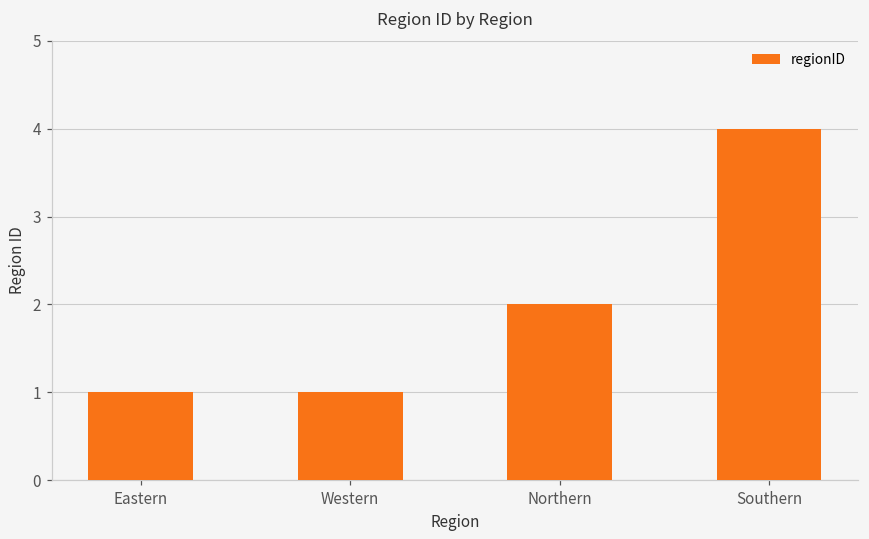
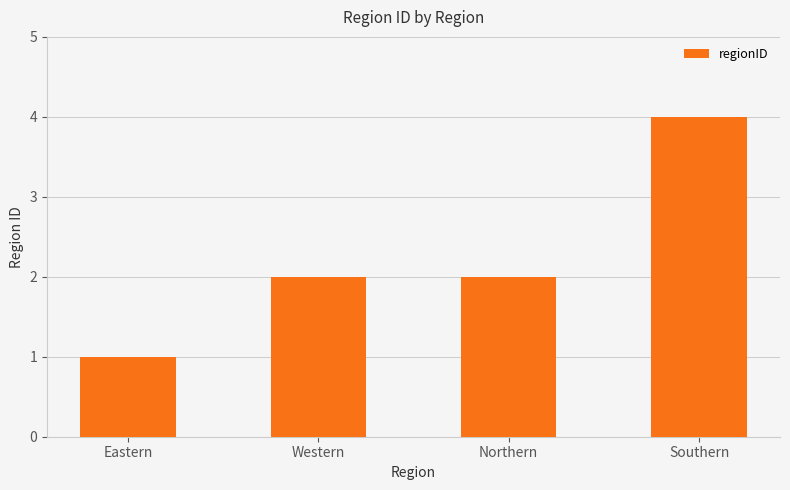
  {
    "Eastern": 1,
-   "Western": 1,
+   "Western": 2,
    "Northern": 2,
    "Southern": 4
  }
